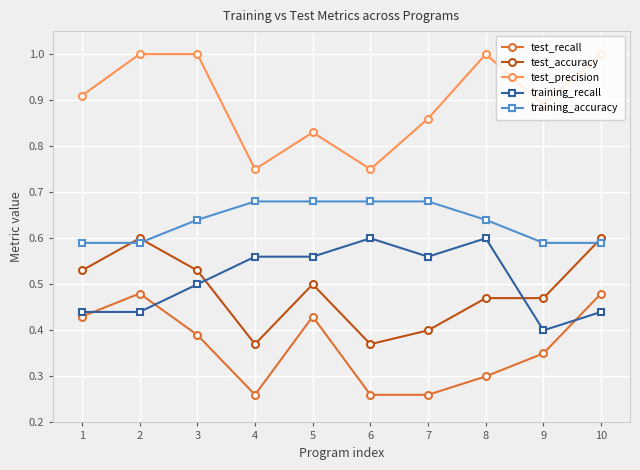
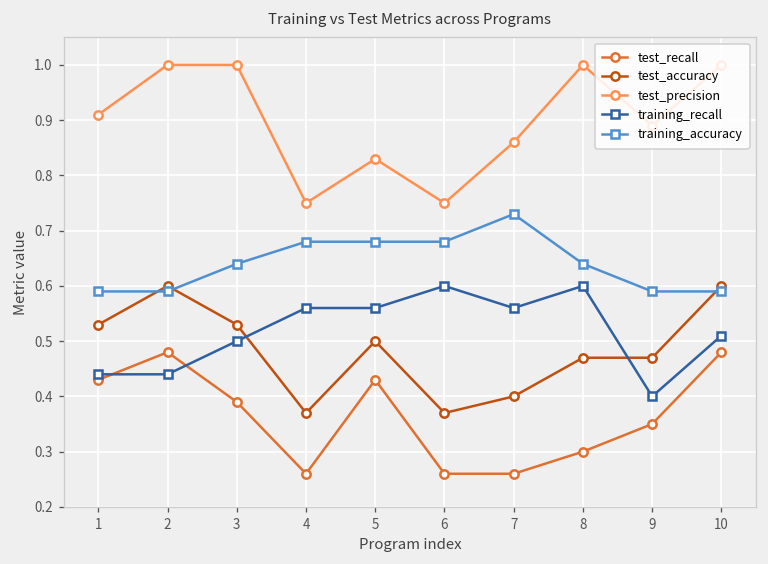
  {
    "training_recall": {
      "1": 0.44,
      "2": 0.44,
      "3": 0.50,
      "4": 0.56,
      "5": 0.56,
      "6": 0.60,
      "7": 0.56,
      "8": 0.60,
      "9": 0.40,
-     "10": 0.44
+     "10": 0.51
    },
    "training_accuracy": {
      "1": 0.59,
      "2": 0.59,
      "3": 0.64,
      "4": 0.68,
      "5": 0.68,
      "6": 0.68,
-     "7": 0.68,
+     "7": 0.73,
      "8": 0.64,
      "9": 0.59,
      "10": 0.59
    }
  }
